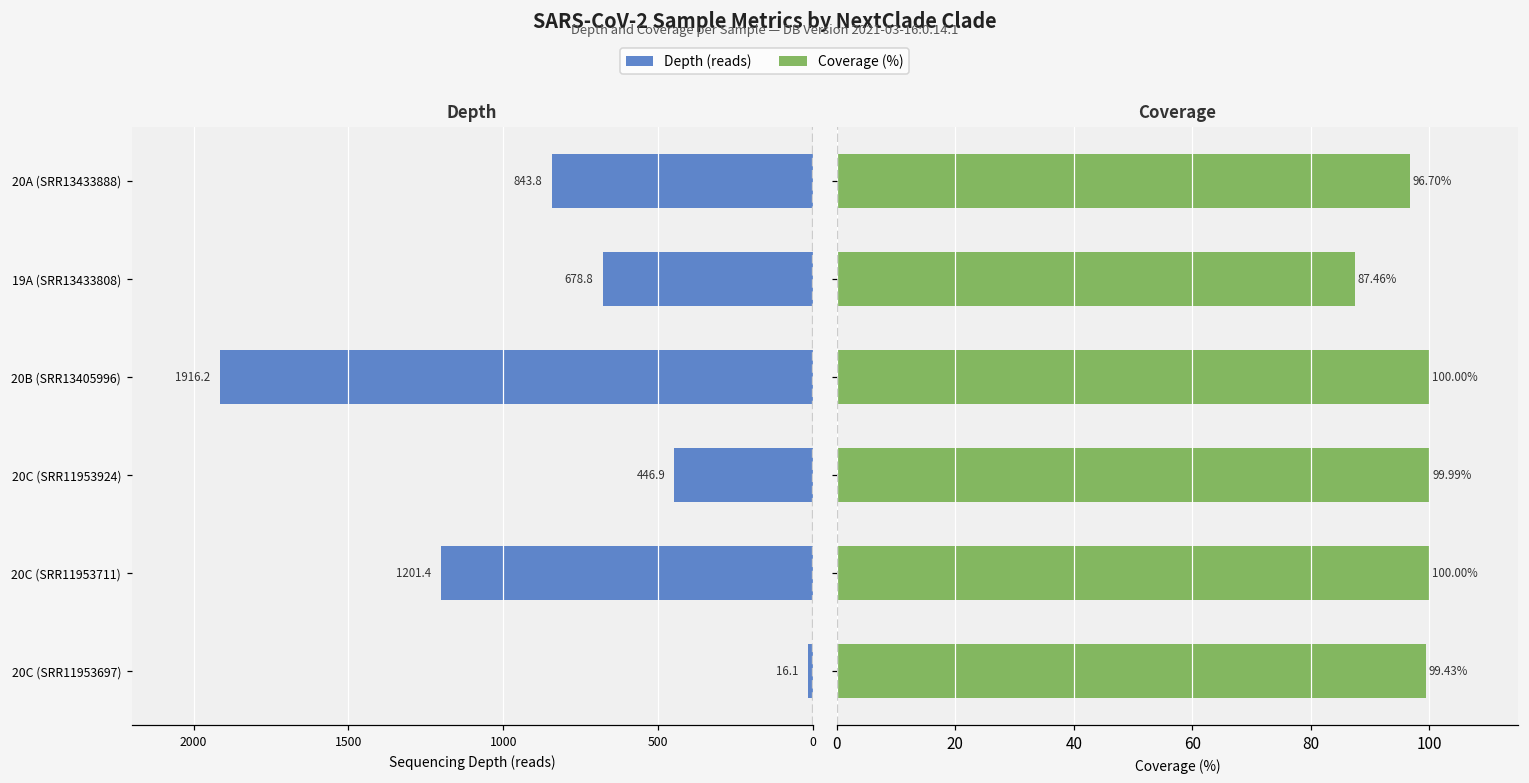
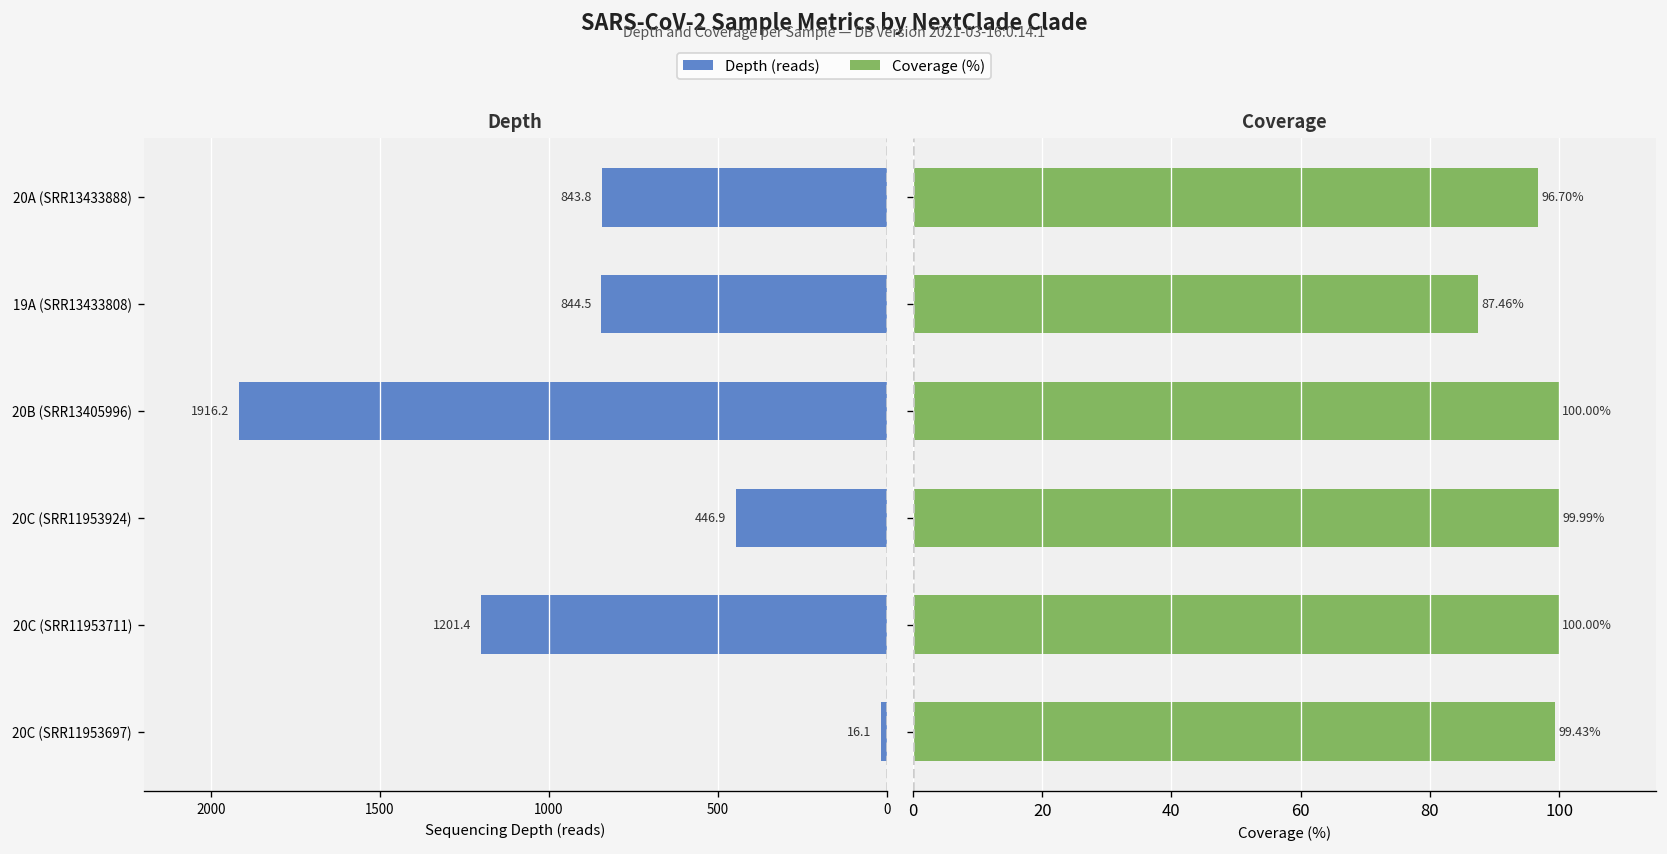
  {
    "Depth": {
-     "19A (SRR13433808)": 678.8
+     "19A (SRR13433808)": 844.5
    }
  }
